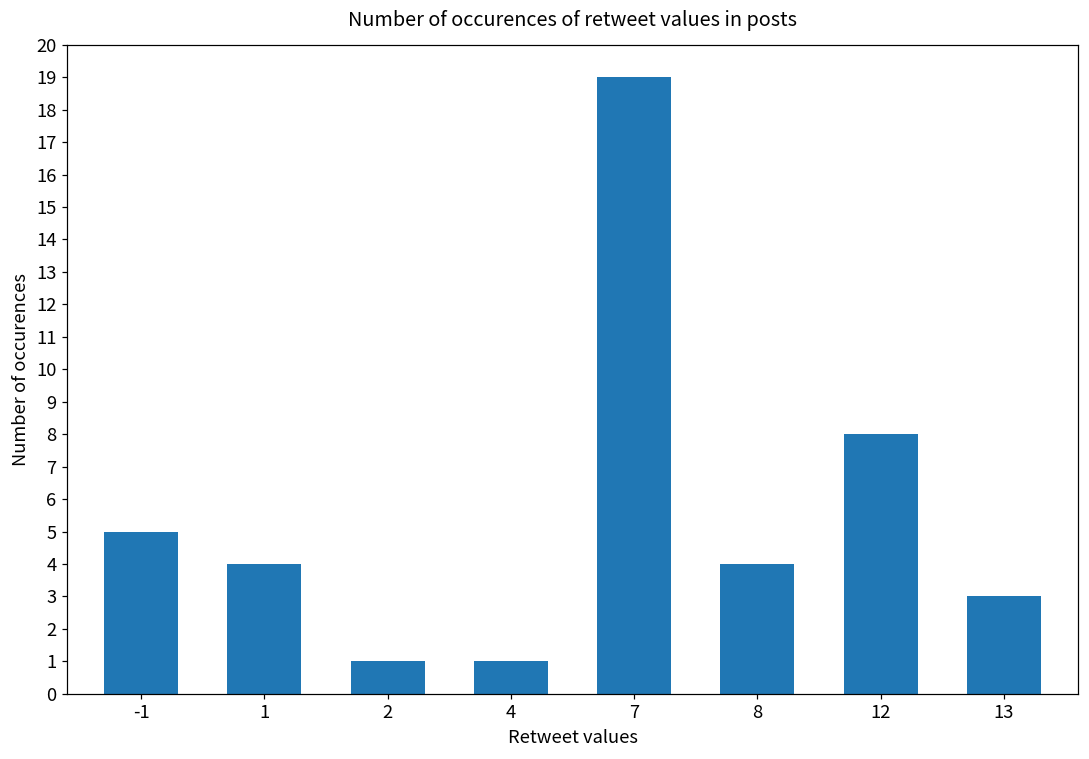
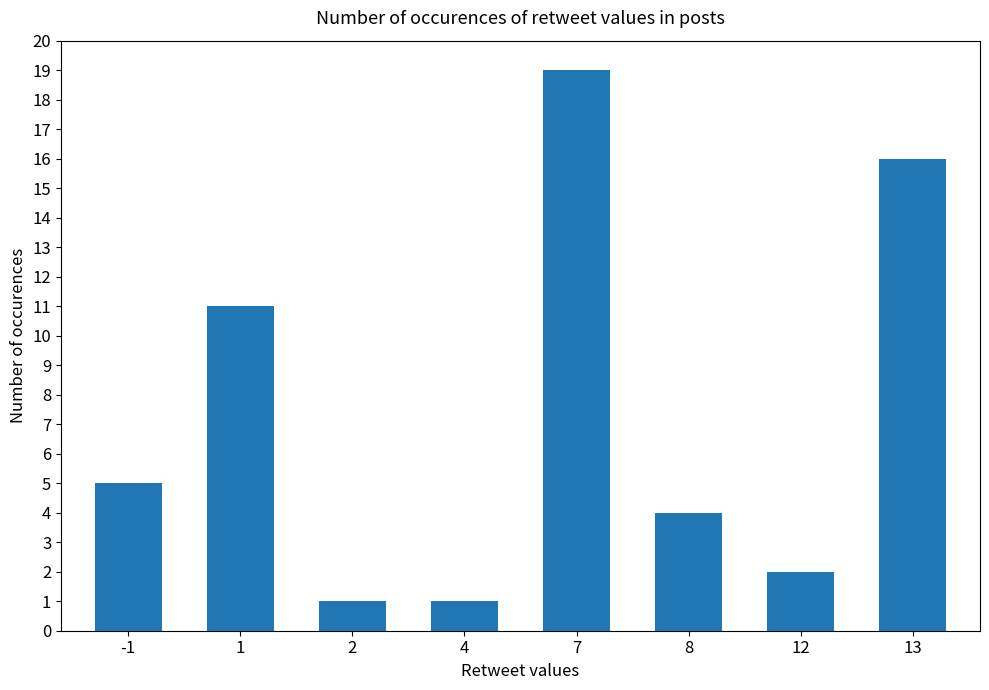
  {
    "-1": 5,
-   "1": 4,
+   "1": 11,
    "2": 1,
    "4": 1,
    "7": 19,
    "8": 4,
-   "12": 8,
-   "13": 3
+   "12": 2,
+   "13": 16
  }
